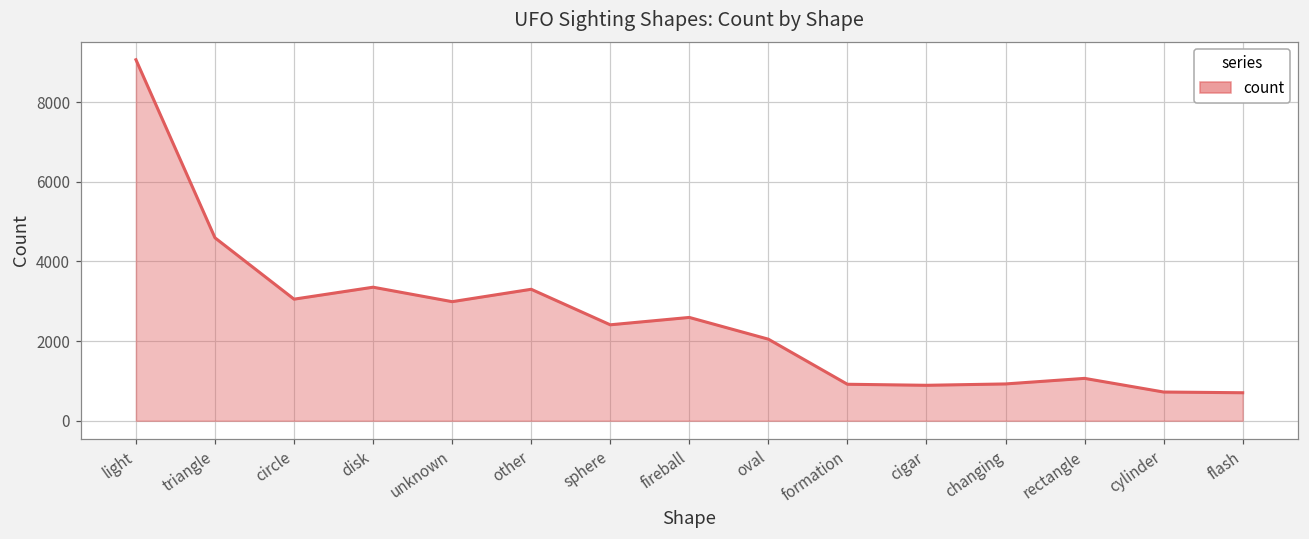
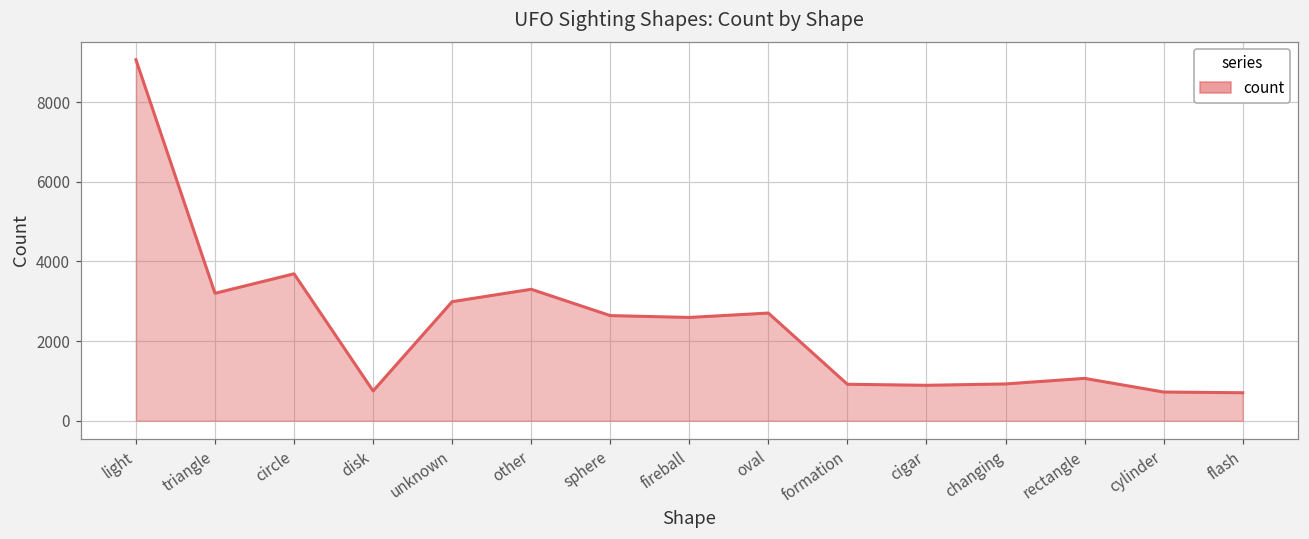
  {
    "light": 9100,
-   "triangle": 4600,
-   "circle": 3100,
-   "disk": 3400,
+   "triangle": 3200,
+   "circle": 3700,
+   "disk": 700,
    "unknown": 3000,
    "other": 3300,
-   "sphere": 2400,
+   "sphere": 2600,
    "fireball": 2600,
-   "oval": 2000,
+   "oval": 2700,
    "formation": 900,
    "cigar": 900,
    "changing": 900,
    "rectangle": 1100,
    "cylinder": 700,
    "flash": 700
  }
